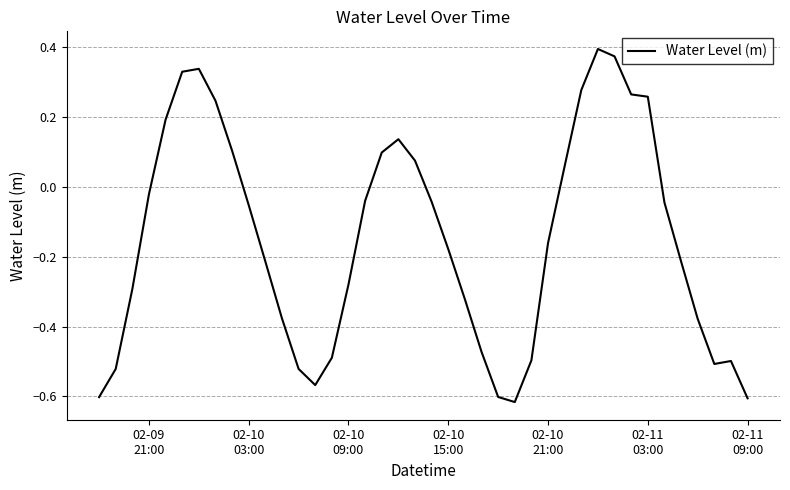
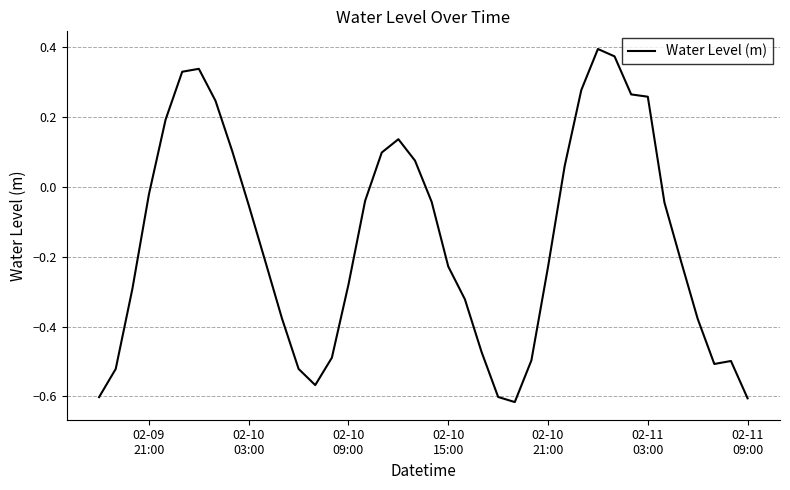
  {
    "02-09 21:00": -0.02,
    "02-10 03:00": -0.05,
    "02-10 09:00": -0.28,
-   "02-10 15:00": -0.18,
-   "02-10 21:00": -0.16,
+   "02-10 15:00": -0.23,
+   "02-10 21:00": -0.23,
    "02-11 03:00": 0.26,
    "02-11 09:00": -0.61
  }
